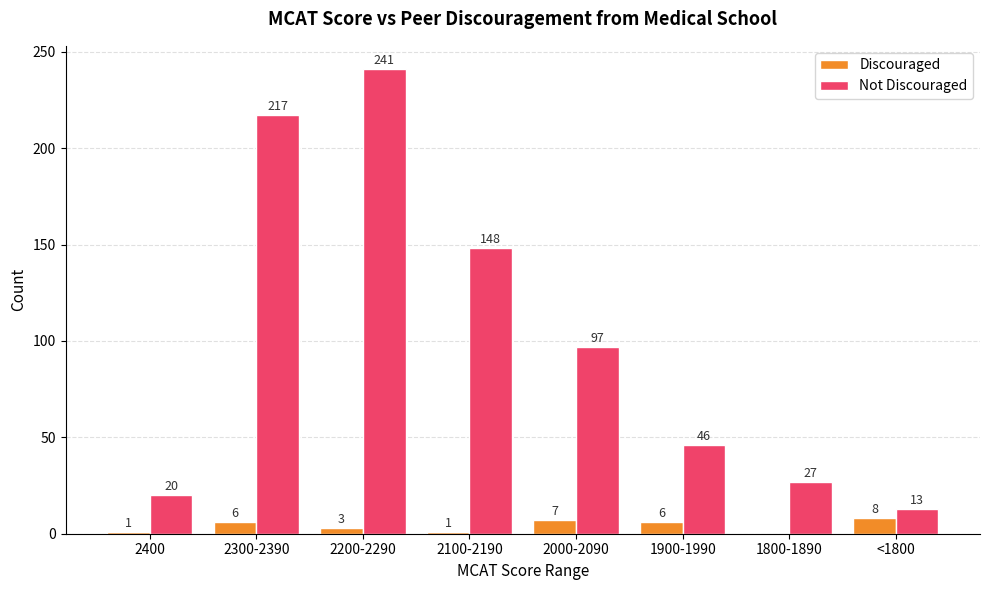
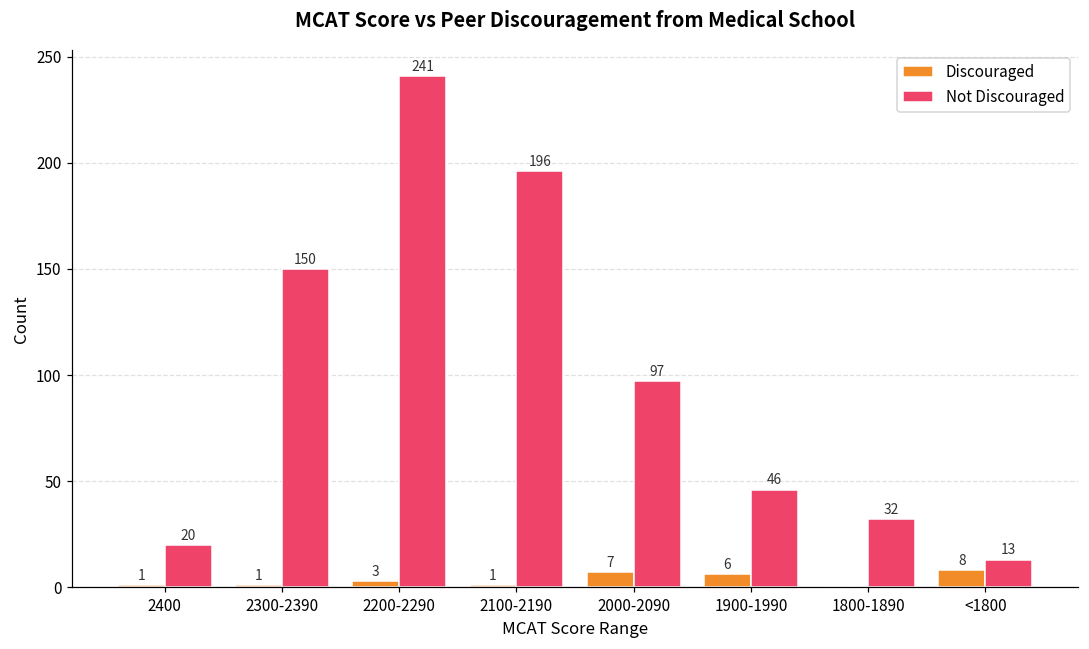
  {
    "Discouraged": {
      "2400": 1,
-     "2300-2390": 6,
+     "2300-2390": 1,
      "2200-2290": 3,
      "2100-2190": 1,
      "2000-2090": 7,
      "1900-1990": 6,
      "<1800": 8
    },
    "Not Discouraged": {
      "2400": 20,
-     "2300-2390": 217,
+     "2300-2390": 150,
      "2200-2290": 241,
-     "2100-2190": 148,
+     "2100-2190": 196,
      "2000-2090": 97,
      "1900-1990": 46,
-     "1800-1890": 27,
+     "1800-1890": 32,
      "<1800": 13
    }
  }
